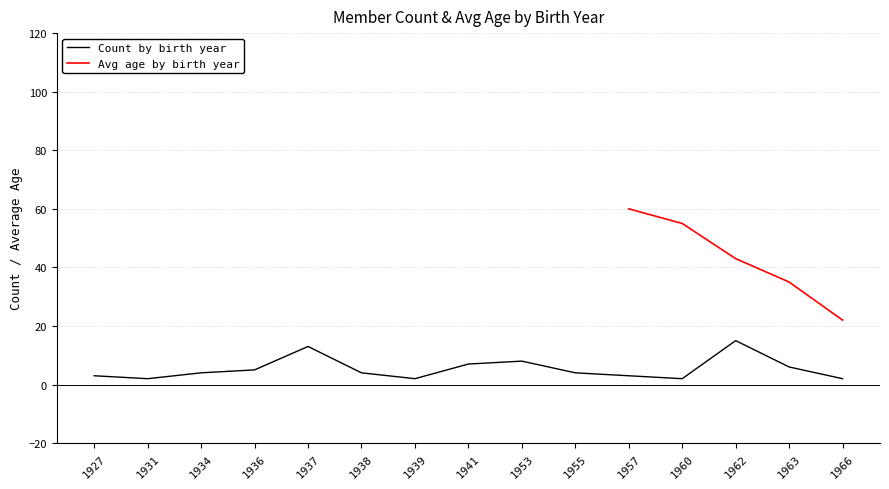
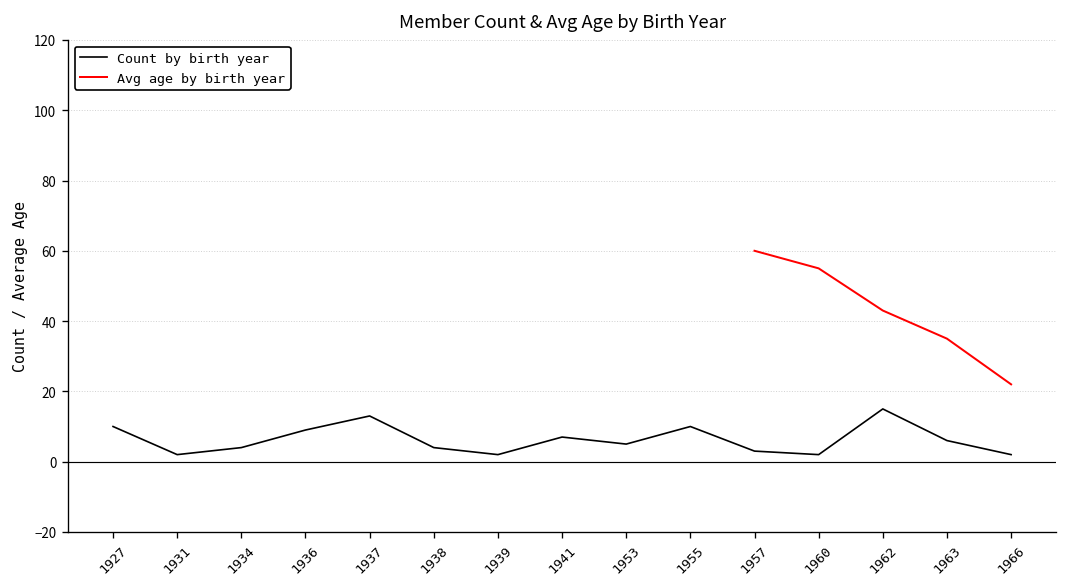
  {
    "Count by birth year": {
-     "1927": 3,
+     "1927": 10,
      "1931": 2,
      "1934": 4,
-     "1936": 5,
+     "1936": 9,
      "1937": 13,
      "1938": 4,
      "1939": 2,
      "1941": 7,
-     "1953": 8,
-     "1955": 4,
+     "1953": 5,
+     "1955": 10,
      "1957": 3,
      "1960": 2,
      "1962": 15,
      "1963": 6,
      "1966": 2
    },
    "Avg age by birth year": {
      "1957": 60,
      "1960": 55,
      "1962": 43,
      "1963": 35,
      "1966": 22
    }
  }
